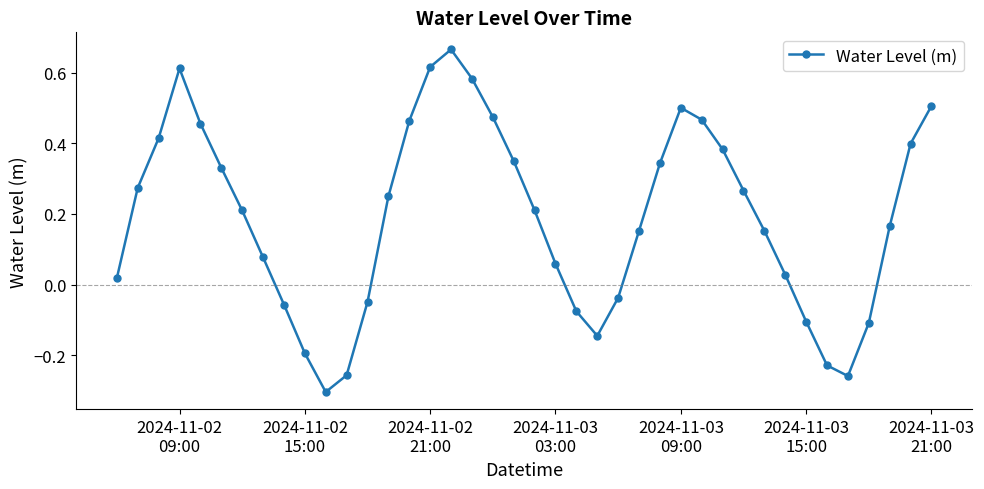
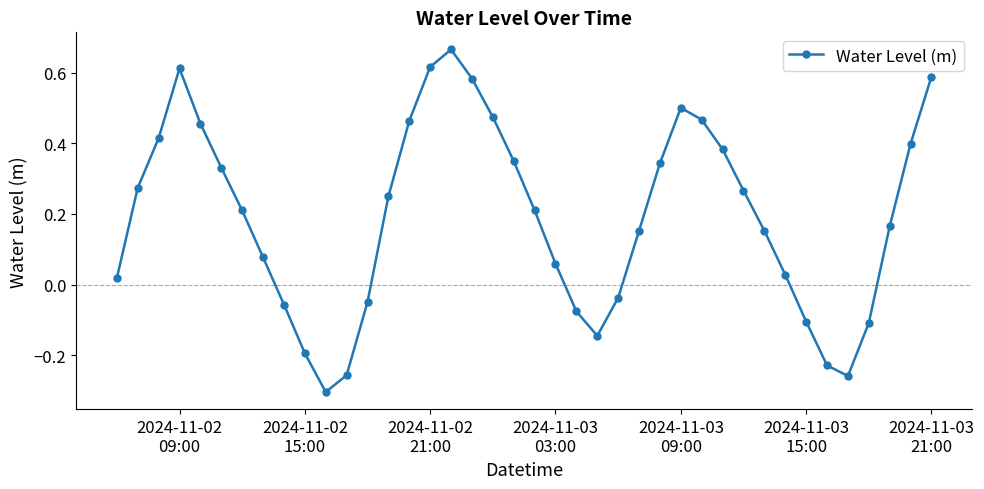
  {
    "2024-11-02 09:00": 0.61,
    "2024-11-02 15:00": -0.19,
    "2024-11-02 21:00": 0.62,
    "2024-11-03 03:00": 0.06,
    "2024-11-03 09:00": 0.50,
    "2024-11-03 15:00": -0.10,
-   "2024-11-03 21:00": 0.51
+   "2024-11-03 21:00": 0.59
  }
